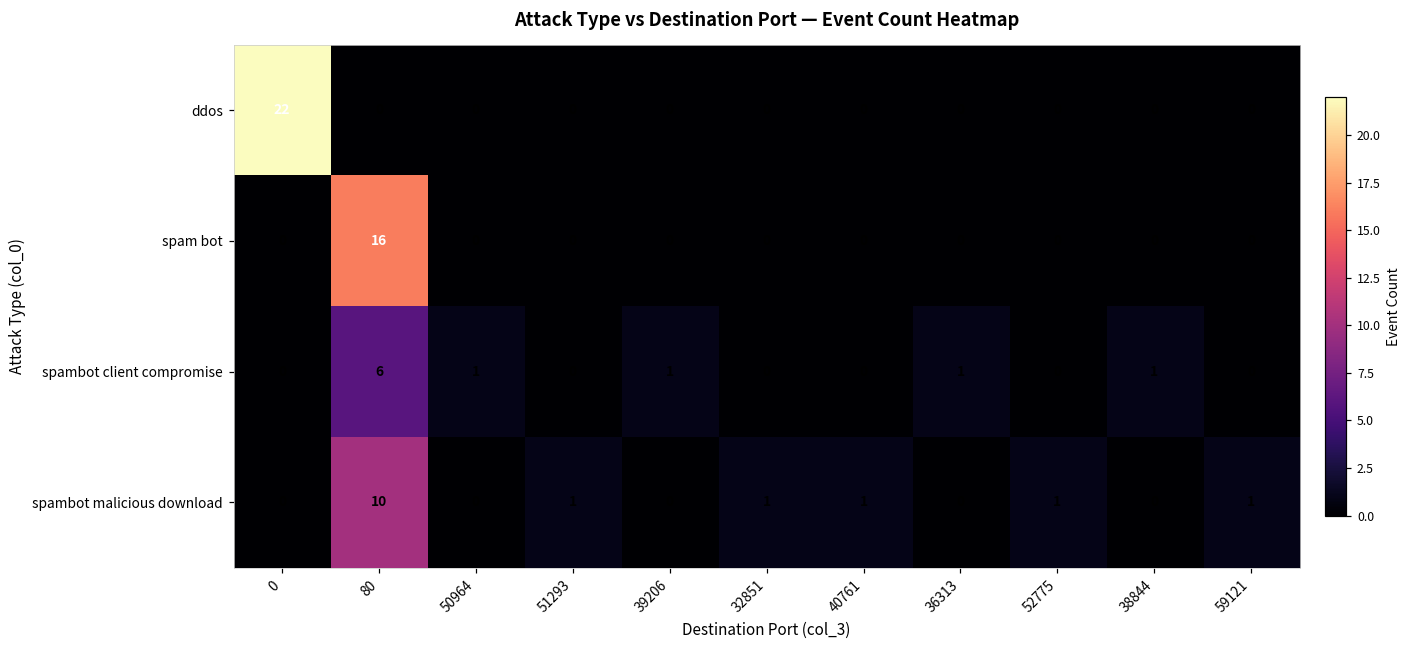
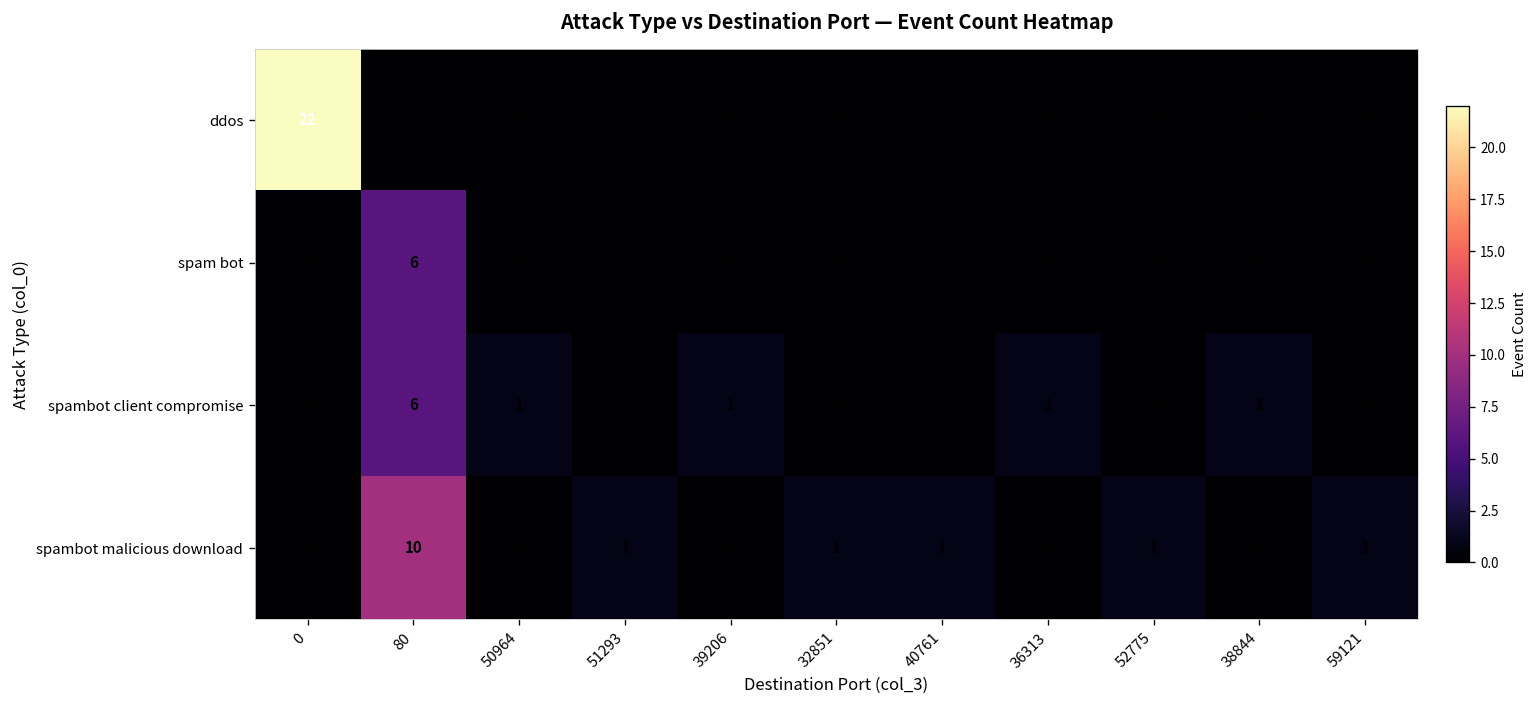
  {
    "ddos": {
      "0": 22
    },
    "spam bot": {
-     "80": 16
+     "80": 6
    },
    "spambot client compromise": {
      "80": 6
    },
    "spambot malicious download": {
      "80": 10
    }
  }
